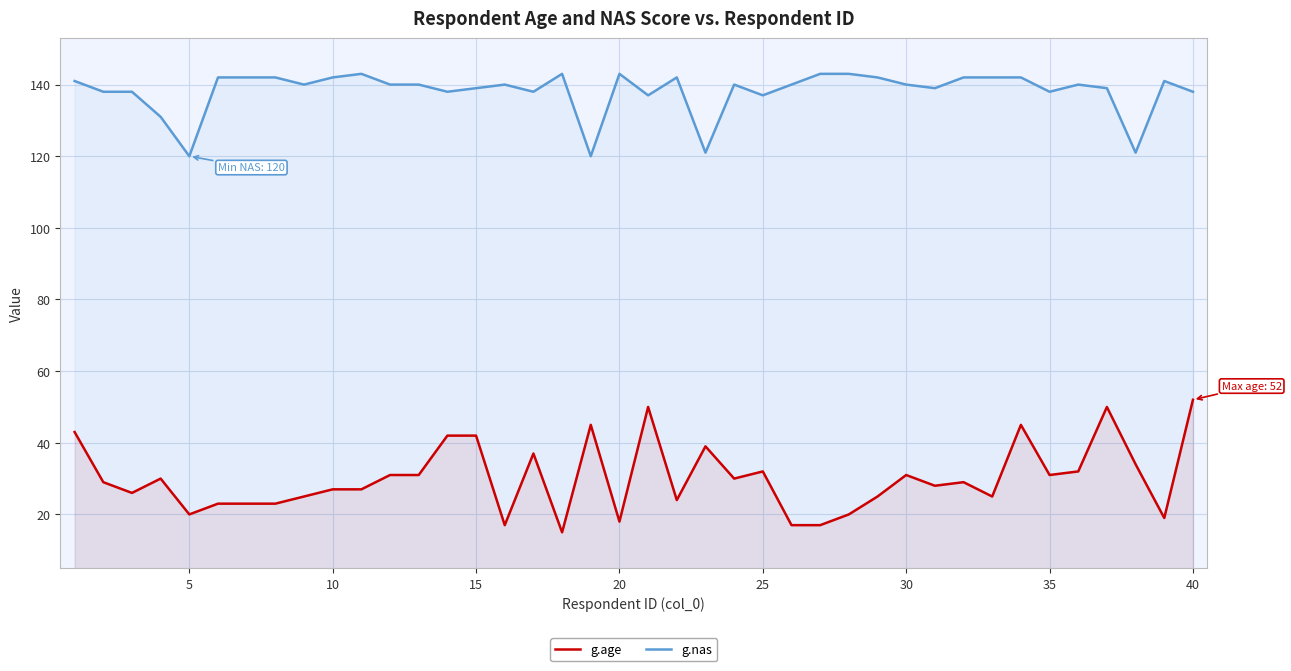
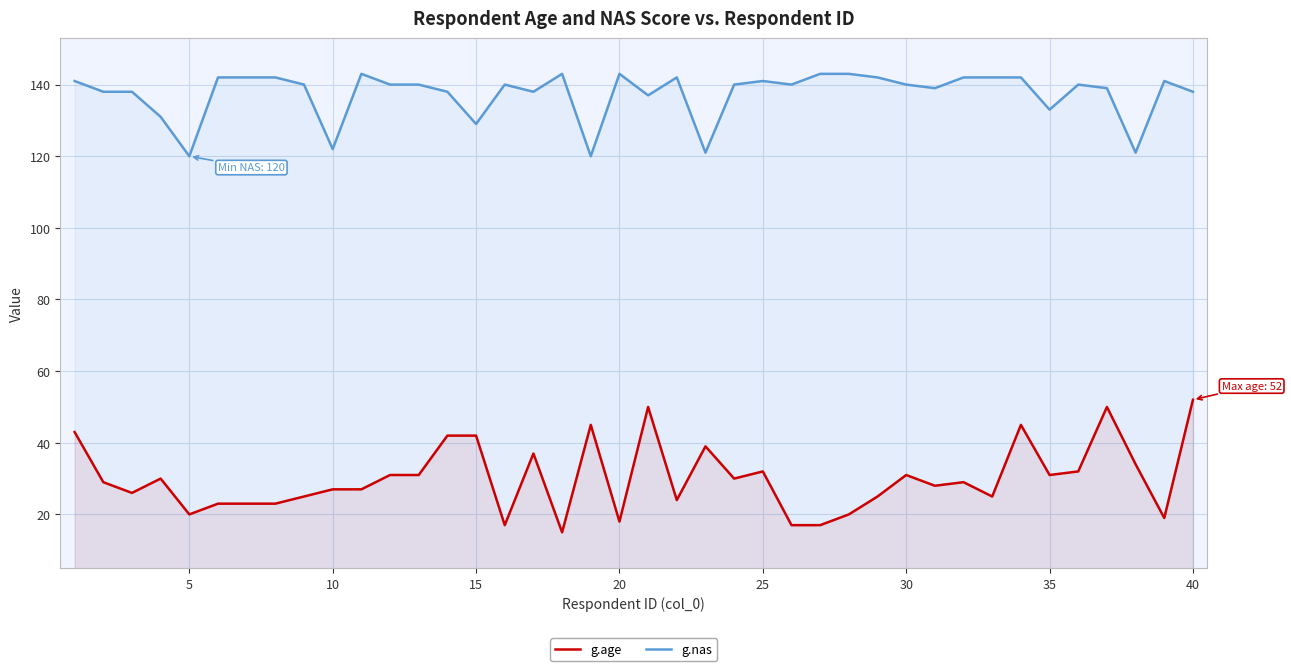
  {
    "g.age": {
      "5": 20,
      "10": 27,
      "15": 42,
      "20": 18,
      "25": 32,
      "30": 31,
      "35": 31
    },
    "g.nas": {
-     "10": 142,
-     "15": 139,
+     "10": 122,
+     "15": 129,
      "20": 143,
-     "25": 137,
+     "25": 141,
      "30": 140,
-     "35": 138,
+     "35": 133,
      "40": 138
    }
  }
